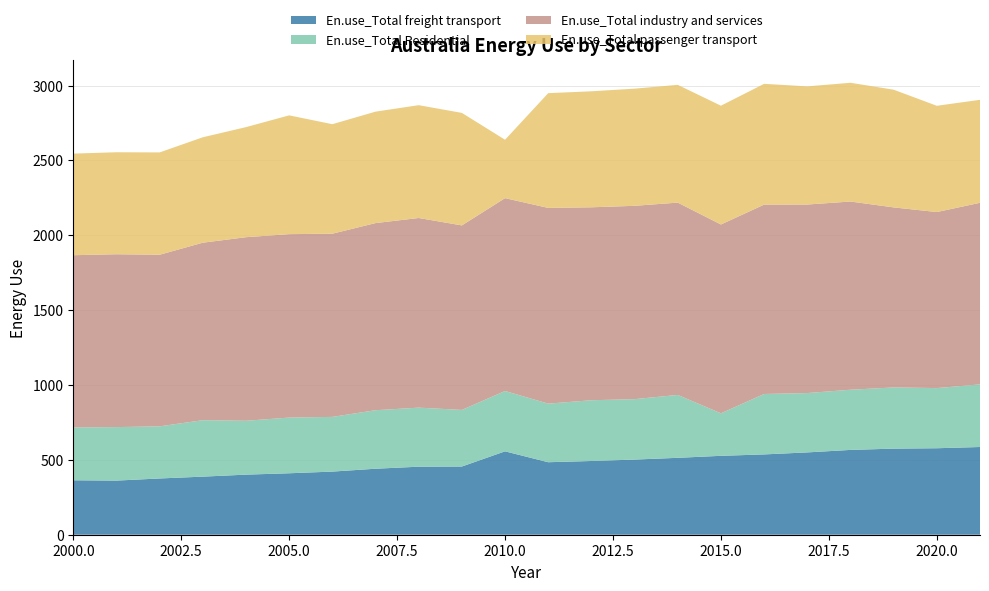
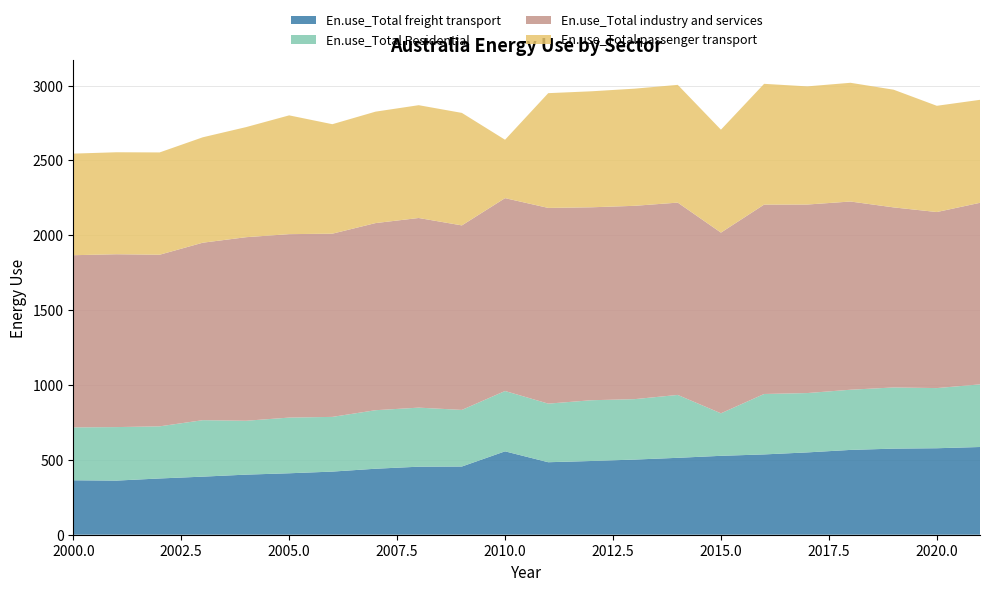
  {
    "En.use_Total freight transport": {
      "2000.0": 360,
      "2005.0": 410,
      "2010.0": 560,
      "2015.0": 530,
      "2020.0": 580
    },
    "En.use_Total Residential": {
      "2000.0": 350,
      "2005.0": 370,
      "2010.0": 400,
      "2015.0": 280,
      "2020.0": 400
    },
    "En.use_Total industry and services": {
      "2000.0": 1150,
      "2005.0": 1230,
      "2010.0": 1290,
-     "2015.0": 1260,
+     "2015.0": 1210,
      "2020.0": 1180
    },
    "En.use_Total passenger transport": {
      "2000.0": 680,
      "2005.0": 790,
      "2010.0": 390,
-     "2015.0": 790,
+     "2015.0": 690,
      "2020.0": 710
    }
  }
